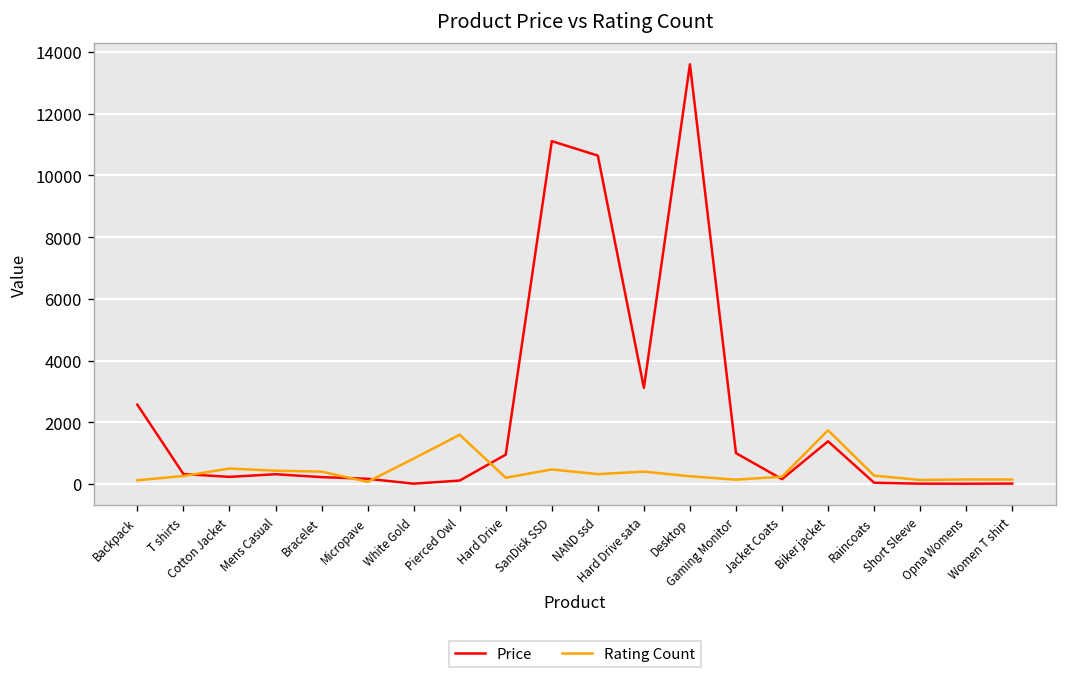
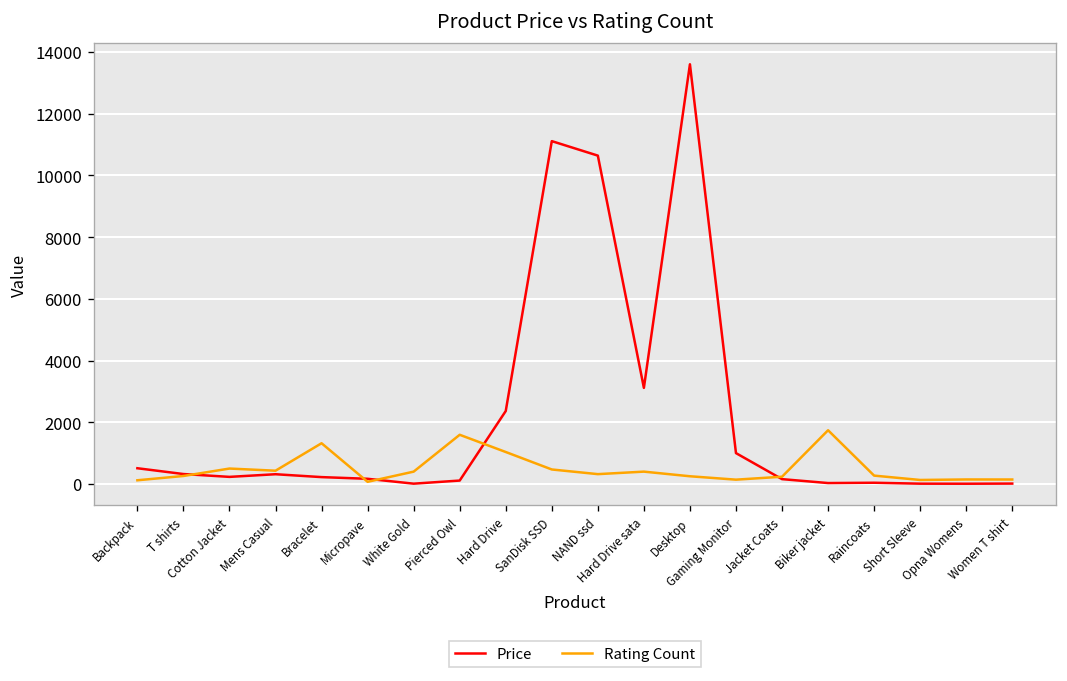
  {
    "Price": {
-     "Backpack": 2600,
+     "Backpack": 500,
      "Cotton Jacket": 200,
      "Mens Casual": 300,
      "Bracelet": 200,
      "White Gold": 0,
      "Pierced Owl": 100,
-     "Hard Drive": 1000,
+     "Hard Drive": 2400,
      "SanDisk SSD": 11100,
      "NAND ssd": 10600,
      "Hard Drive sata": 3100,
      "Desktop": 13600,
      "Gaming Monitor": 1000,
-     "Biker jacket": 1400,
+     "Biker jacket": 0,
      "Raincoats": 0,
      "Short Sleeve": 0,
      "Opna Womens": 0,
      "Women T shirt": 0
    },
    "Rating Count": {
      "Backpack": 100,
      "Cotton Jacket": 500,
      "Mens Casual": 400,
-     "Bracelet": 400,
-     "White Gold": 800,
+     "Bracelet": 1300,
+     "White Gold": 400,
      "Pierced Owl": 1600,
-     "Hard Drive": 200,
+     "Hard Drive": 1000,
      "SanDisk SSD": 500,
      "NAND ssd": 300,
      "Hard Drive sata": 400,
      "Desktop": 300,
      "Gaming Monitor": 100,
      "Biker jacket": 1700,
      "Raincoats": 300,
      "Short Sleeve": 100,
      "Opna Womens": 100,
      "Women T shirt": 100
    }
  }
